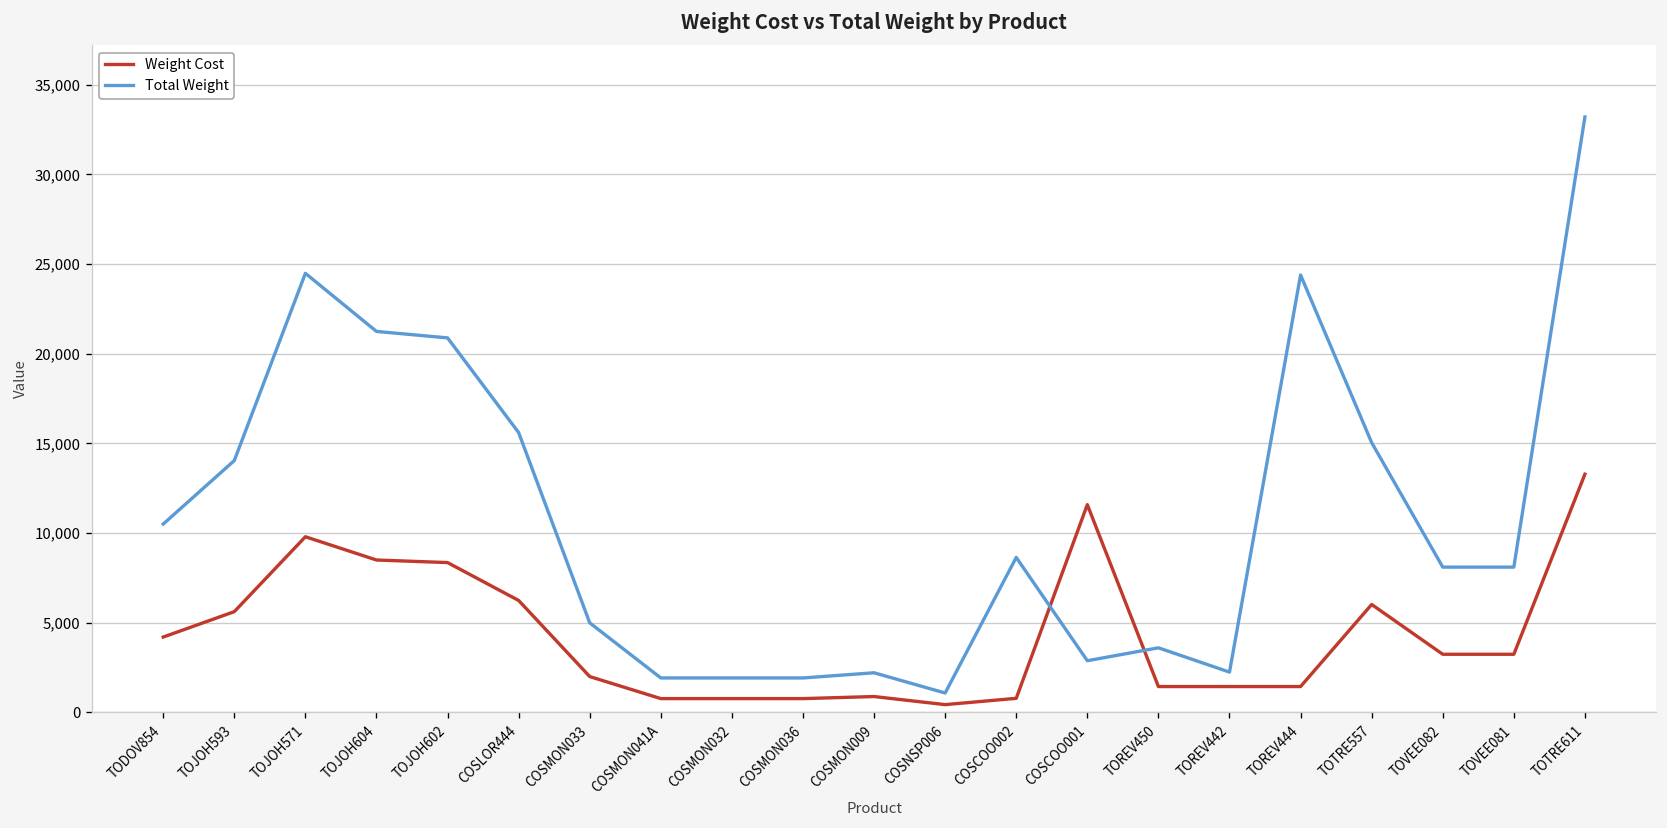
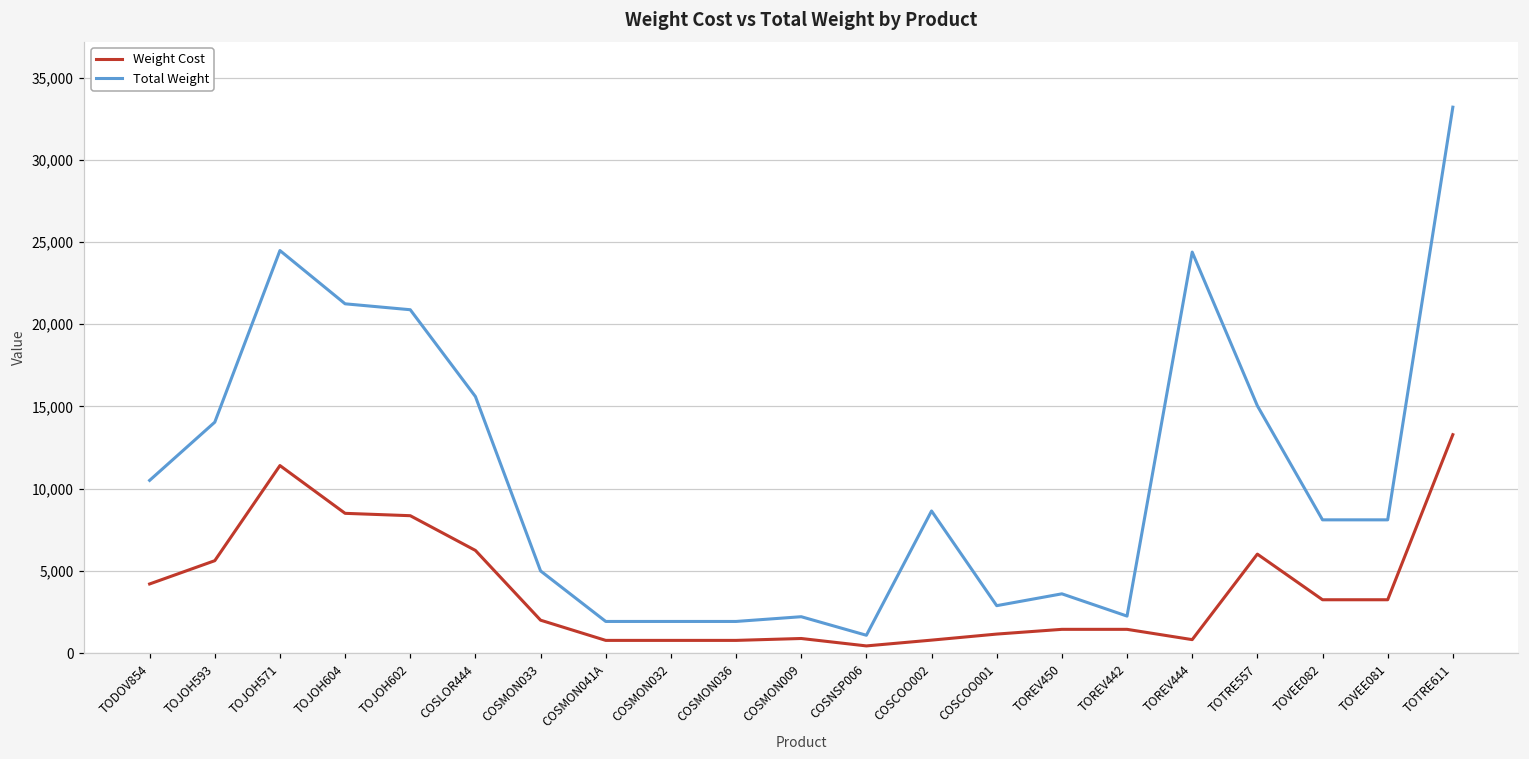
  {
    "Weight Cost": {
      "TODOV854": "4,200",
      "TOJOH593": "5,600",
-     "TOJOH571": "9,800",
+     "TOJOH571": "11,400",
      "TOJOH604": "8,500",
      "TOJOH602": "8,400",
      "COSLOR444": "6,200",
      "COSMON033": "2,000",
      "COSMON041A": "800",
      "COSMON032": "800",
      "COSMON036": "800",
      "COSMON009": "900",
      "COSNSP006": "400",
      "COSCOO002": "800",
-     "COSCOO001": "11,600",
+     "COSCOO001": "1,200",
      "TOREV450": "1,400",
      "TOREV442": "1,400",
-     "TOREV444": "1,400",
+     "TOREV444": "800",
      "TOTRE557": "6,000",
      "TOVEE082": "3,200",
      "TOVEE081": "3,200",
      "TOTRE611": "13,300"
    },
    "Total Weight": {
      "TODOV854": "10,500",
      "TOJOH593": "14,000",
      "TOJOH571": "24,500",
      "TOJOH604": "21,200",
      "TOJOH602": "20,900",
      "COSLOR444": "15,600",
      "COSMON033": "5,000",
      "COSMON041A": "1,900",
      "COSMON032": "1,900",
      "COSMON036": "1,900",
      "COSMON009": "2,200",
      "COSNSP006": "1,100",
      "COSCOO002": "8,600",
      "COSCOO001": "2,900",
      "TOREV450": "3,600",
      "TOREV442": "2,200",
      "TOREV444": "24,400",
      "TOTRE557": "15,000",
      "TOVEE082": "8,100",
      "TOVEE081": "8,100",
      "TOTRE611": "33,200"
    }
  }
